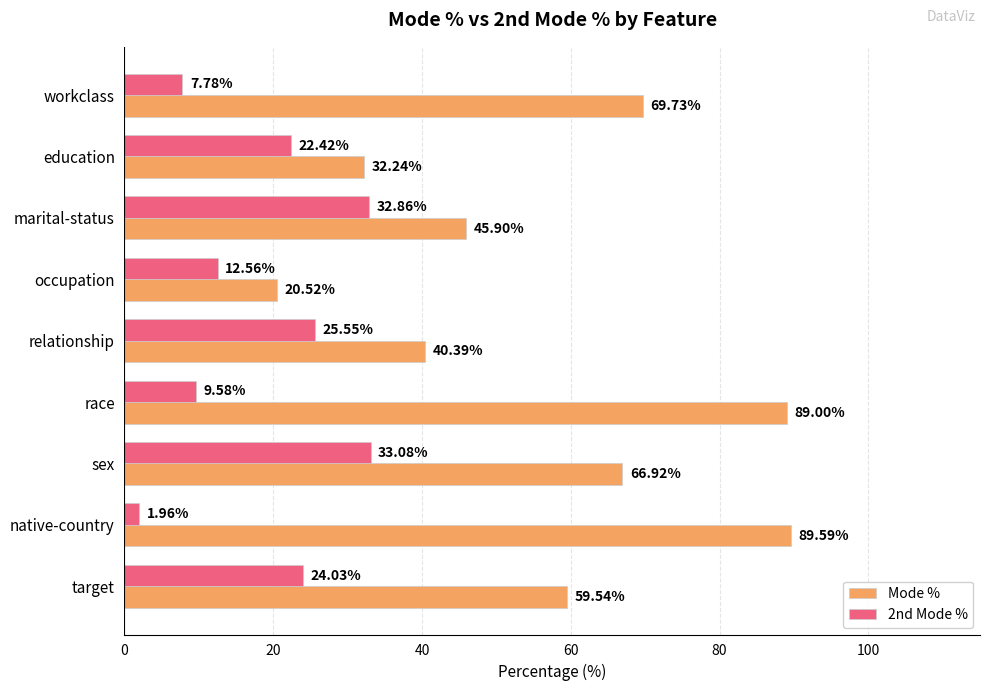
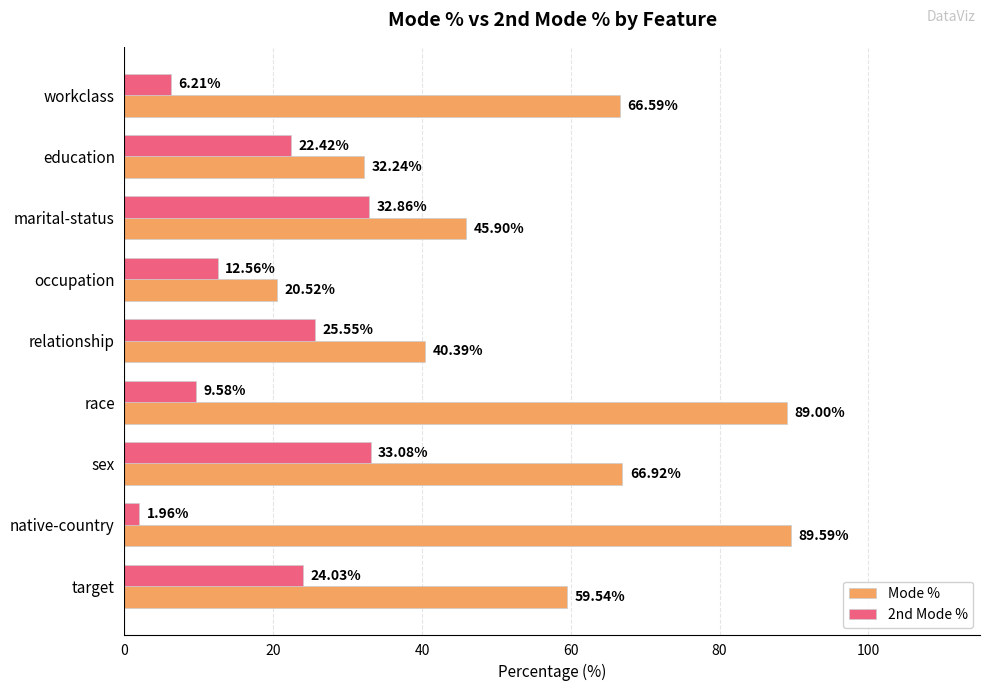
  {
    "Mode %": {
-     "workclass": "69.73%",
+     "workclass": "66.59%",
      "education": "32.24%",
      "marital-status": "45.90%",
      "occupation": "20.52%",
      "relationship": "40.39%",
      "race": "89.00%",
      "sex": "66.92%",
      "native-country": "89.59%",
      "target": "59.54%"
    },
    "2nd Mode %": {
-     "workclass": "7.78%",
+     "workclass": "6.21%",
      "education": "22.42%",
      "marital-status": "32.86%",
      "occupation": "12.56%",
      "relationship": "25.55%",
      "race": "9.58%",
      "sex": "33.08%",
      "native-country": "1.96%",
      "target": "24.03%"
    }
  }
